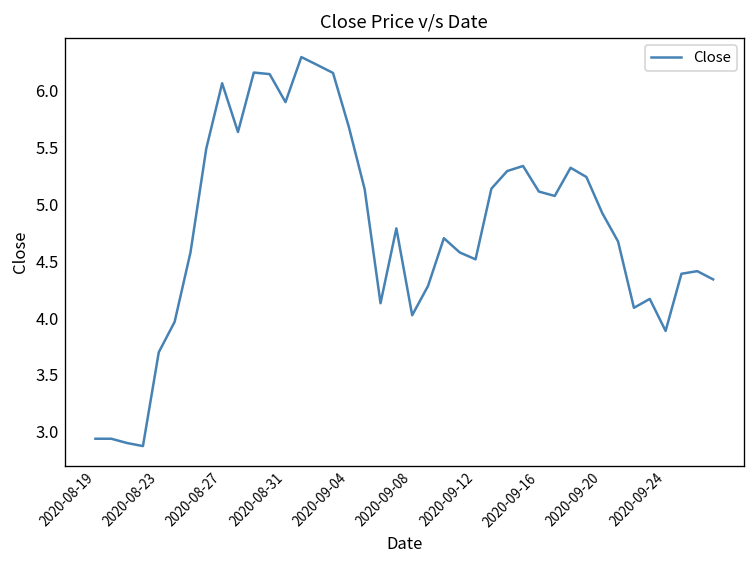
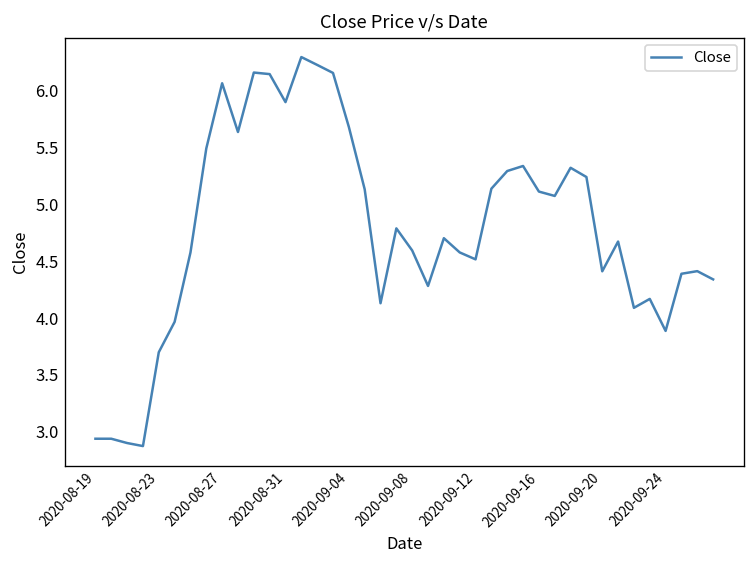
  {
    "2020-08-19": 2.9,
    "2020-08-23": 3.7,
    "2020-08-27": 6.1,
    "2020-08-31": 5.9,
    "2020-09-04": 5.7,
-   "2020-09-08": 4.0,
+   "2020-09-08": 4.6,
    "2020-09-12": 4.5,
    "2020-09-16": 5.1,
-   "2020-09-20": 4.9,
+   "2020-09-20": 4.4,
    "2020-09-24": 3.9
  }
